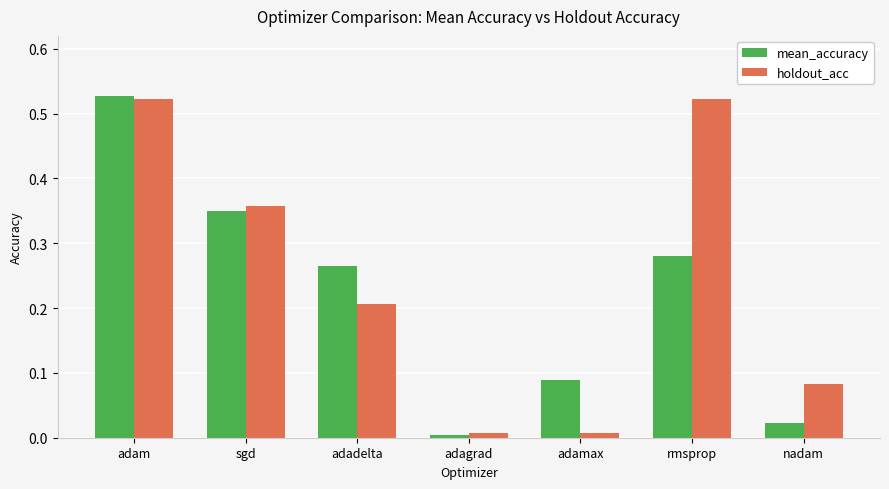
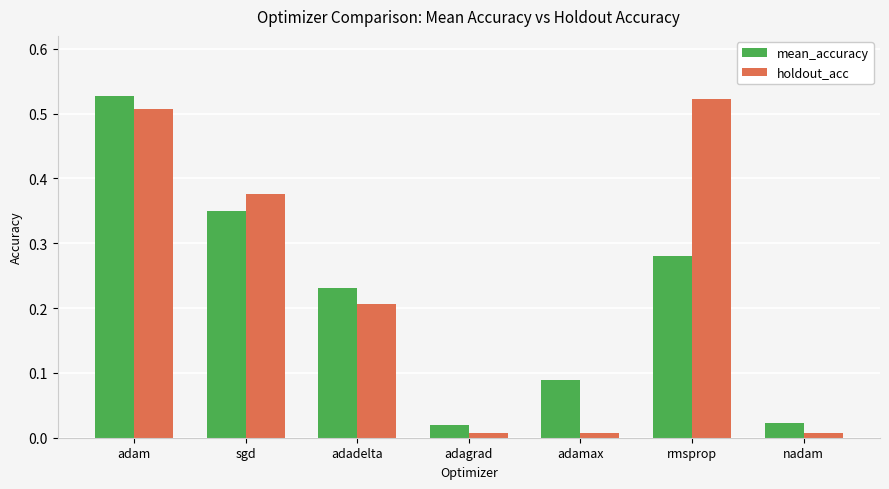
  {
    "mean_accuracy": {
      "adam": 0.53,
      "sgd": 0.35,
-     "adadelta": 0.26,
-     "adagrad": 0.00,
+     "adadelta": 0.23,
+     "adagrad": 0.02,
      "adamax": 0.09,
      "rmsprop": 0.28,
      "nadam": 0.02
    },
    "holdout_acc": {
-     "adam": 0.52,
-     "sgd": 0.36,
+     "adam": 0.51,
+     "sgd": 0.38,
      "adadelta": 0.21,
      "adagrad": 0.01,
      "adamax": 0.01,
      "rmsprop": 0.52,
-     "nadam": 0.08
+     "nadam": 0.01
    }
  }
